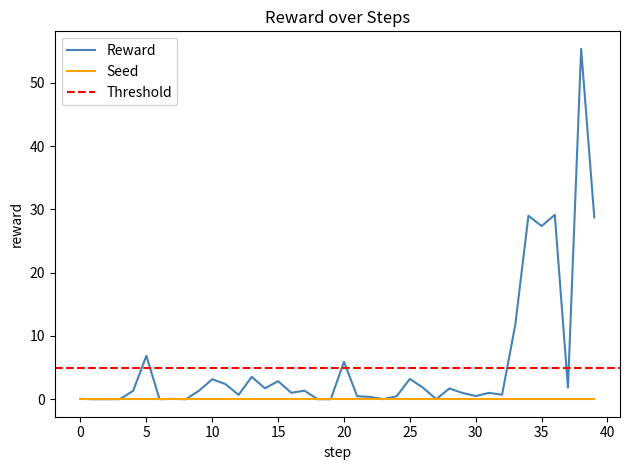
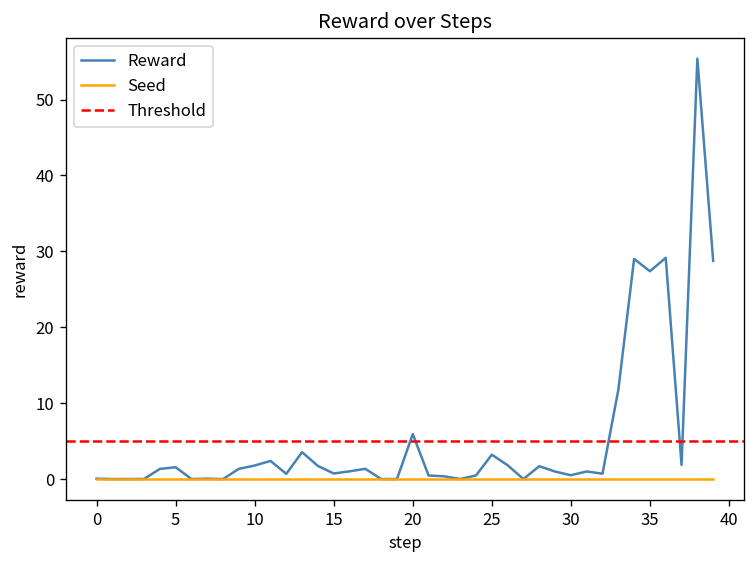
  {
    "Reward": {
-     "5": 7,
-     "10": 3,
-     "15": 3,
+     "5": 2,
+     "10": 2,
+     "15": 1,
      "20": 6,
      "25": 3,
      "30": 1,
      "35": 27
    },
    "Seed": {
      "5": 0,
      "10": 0,
      "15": 0,
      "20": 0,
      "25": 0,
      "30": 0,
      "35": 0
    }
  }
